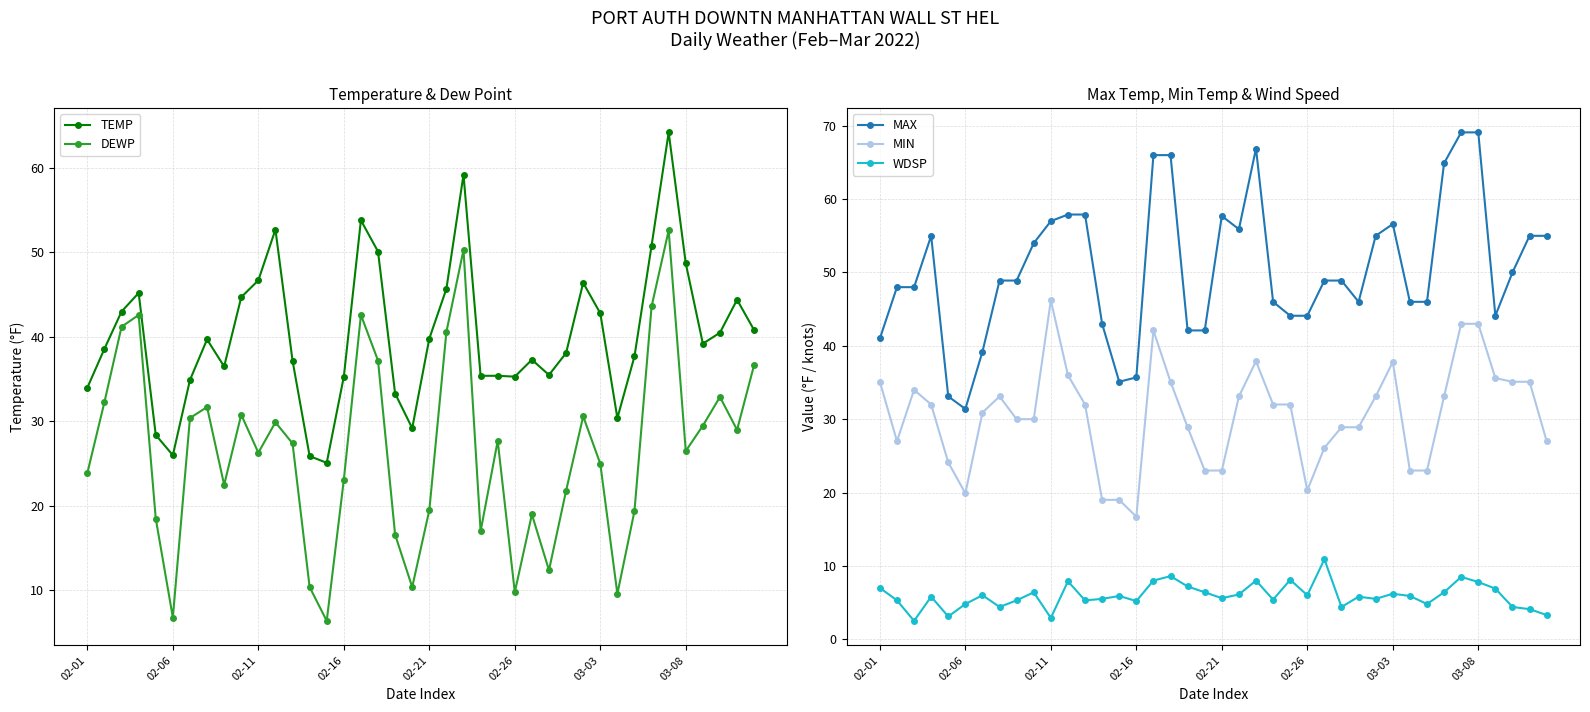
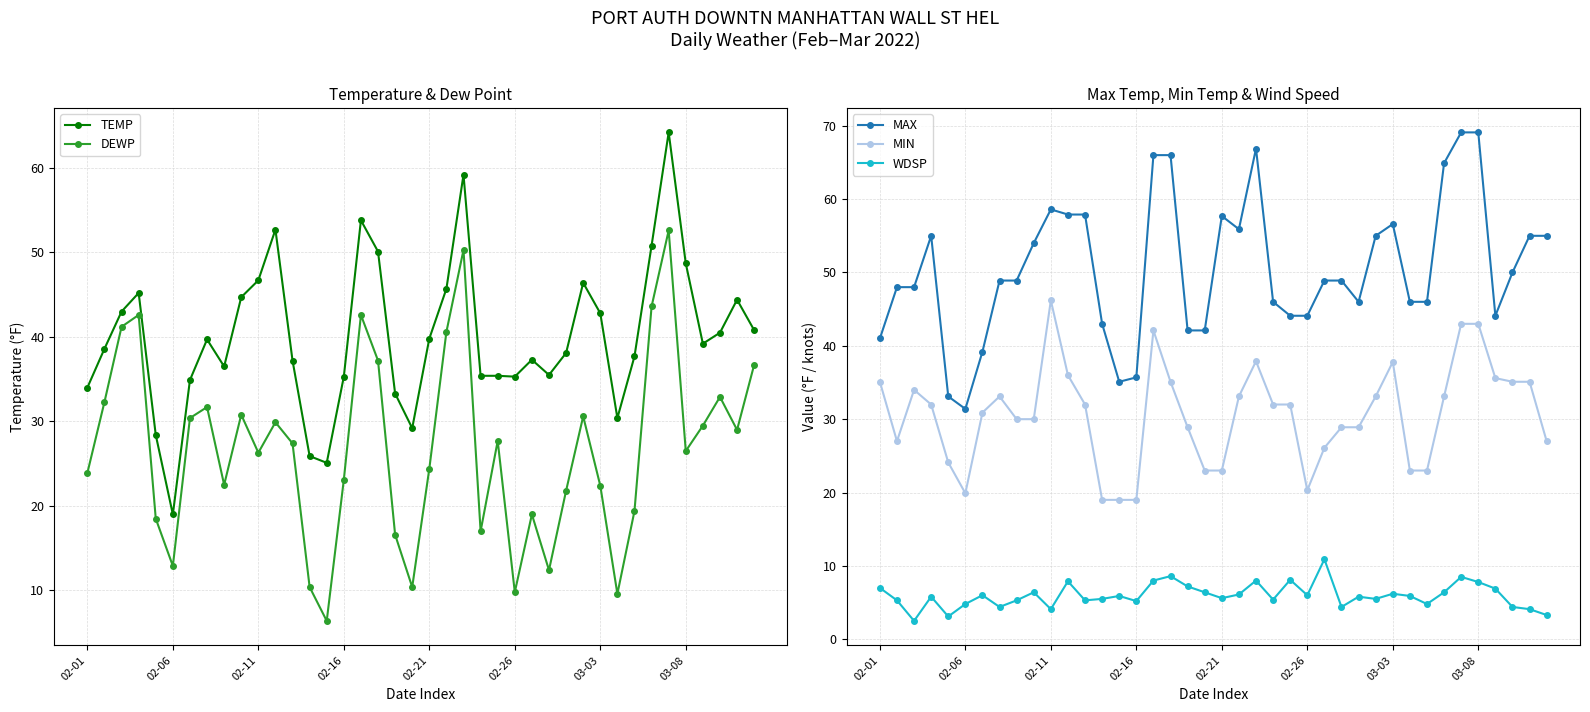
  {
    "Temperature & Dew Point": {
      "TEMP": {
        "02-01": 34,
-       "02-06": 26,
+       "02-06": 19,
        "02-11": 47,
        "02-16": 35,
        "02-21": 40,
        "02-26": 35,
        "03-03": 43,
        "03-08": 49
      },
      "DEWP": {
        "02-01": 24,
-       "02-06": 7,
+       "02-06": 13,
        "02-11": 26,
        "02-16": 23,
-       "02-21": 20,
+       "02-21": 24,
        "02-26": 10,
-       "03-03": 25,
+       "03-03": 22,
        "03-08": 27
      }
    },
    "Max Temp, Min Temp & Wind Speed": {
      "MAX": {
        "02-01": 41,
        "02-06": 31,
-       "02-11": 57,
+       "02-11": 59,
        "02-16": 36,
        "02-21": 58,
        "02-26": 44,
        "03-03": 57,
        "03-08": 69
      },
      "MIN": {
        "02-01": 35,
        "02-06": 20,
        "02-11": 46,
-       "02-16": 17,
+       "02-16": 19,
        "02-21": 23,
        "02-26": 20,
        "03-03": 38,
        "03-08": 43
      },
      "WDSP": {
        "02-01": 7,
        "02-06": 5,
-       "02-11": 3,
+       "02-11": 4,
        "02-16": 5,
        "02-21": 6,
        "02-26": 6,
        "03-03": 6,
        "03-08": 8
      }
    }
  }
